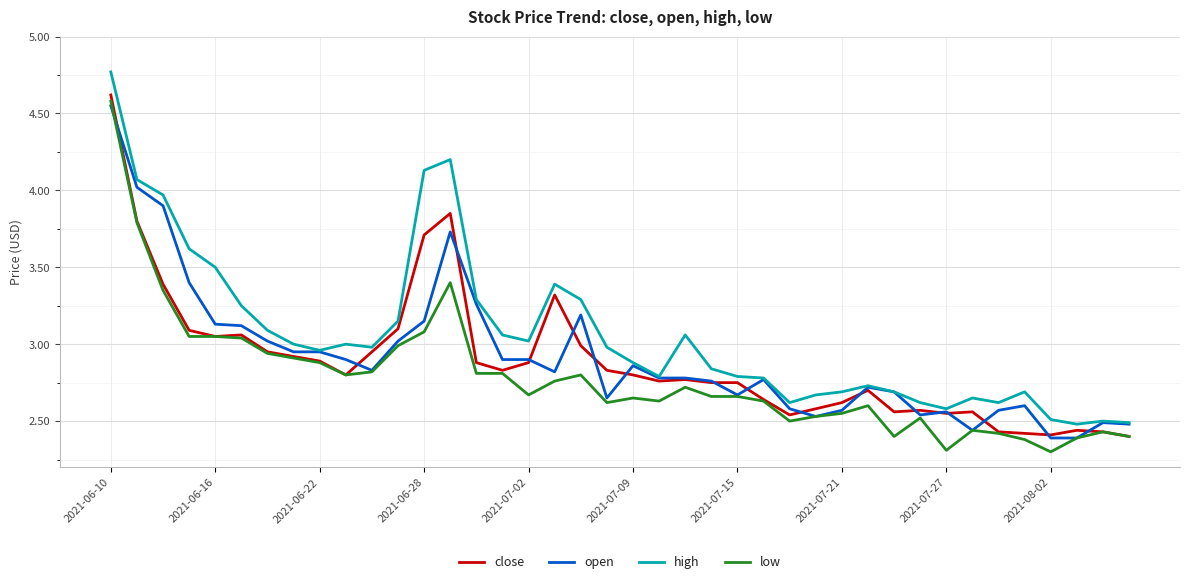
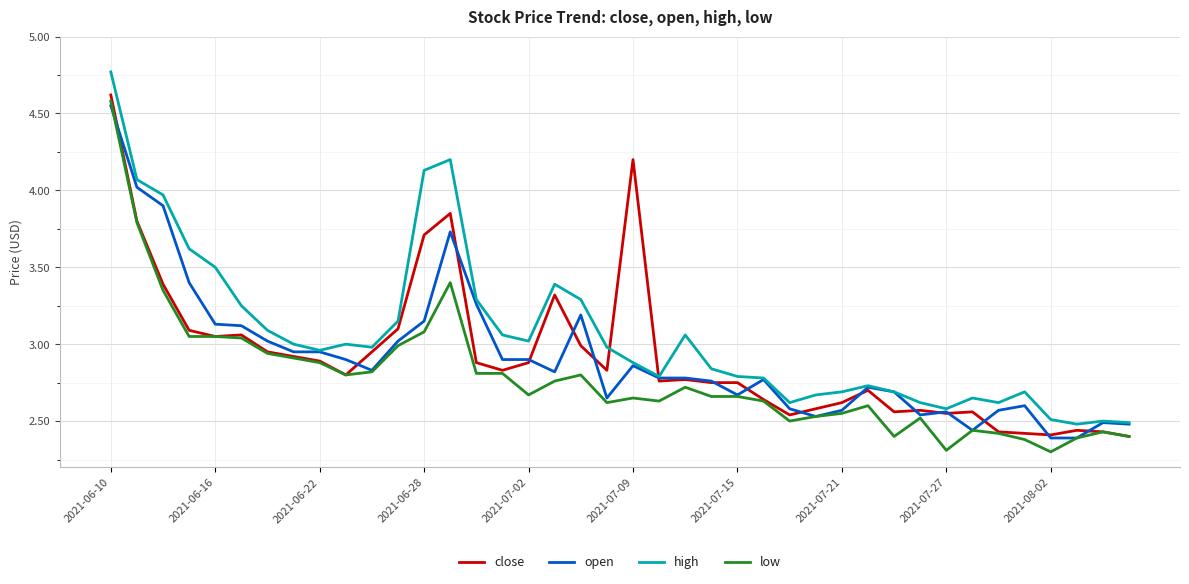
  {
    "close": {
      "2021-06-10": 4.62,
      "2021-06-28": 3.7,
      "2021-07-02": 2.88,
-     "2021-07-09": 2.8,
+     "2021-07-09": 4.2,
      "2021-07-15": 2.75,
      "2021-07-21": 2.62,
      "2021-08-02": 2.4
    },
    "open": {
      "2021-06-10": 4.55,
      "2021-06-16": 3.13,
      "2021-06-28": 3.15,
      "2021-07-02": 2.9,
      "2021-07-09": 2.86,
      "2021-07-21": 2.57,
      "2021-08-02": 2.4
    },
    "high": {
      "2021-06-10": 4.77,
      "2021-06-16": 3.5,
      "2021-06-28": 4.13,
      "2021-07-02": 3.02,
      "2021-07-09": 2.88,
      "2021-07-15": 2.8,
      "2021-07-21": 2.7,
      "2021-07-27": 2.58,
      "2021-08-02": 2.5
    },
    "low": {
      "2021-06-10": 4.58,
      "2021-06-28": 3.08,
      "2021-07-02": 2.67,
      "2021-07-09": 2.65,
      "2021-07-21": 2.55,
      "2021-07-27": 2.3,
      "2021-08-02": 2.3
    }
  }
